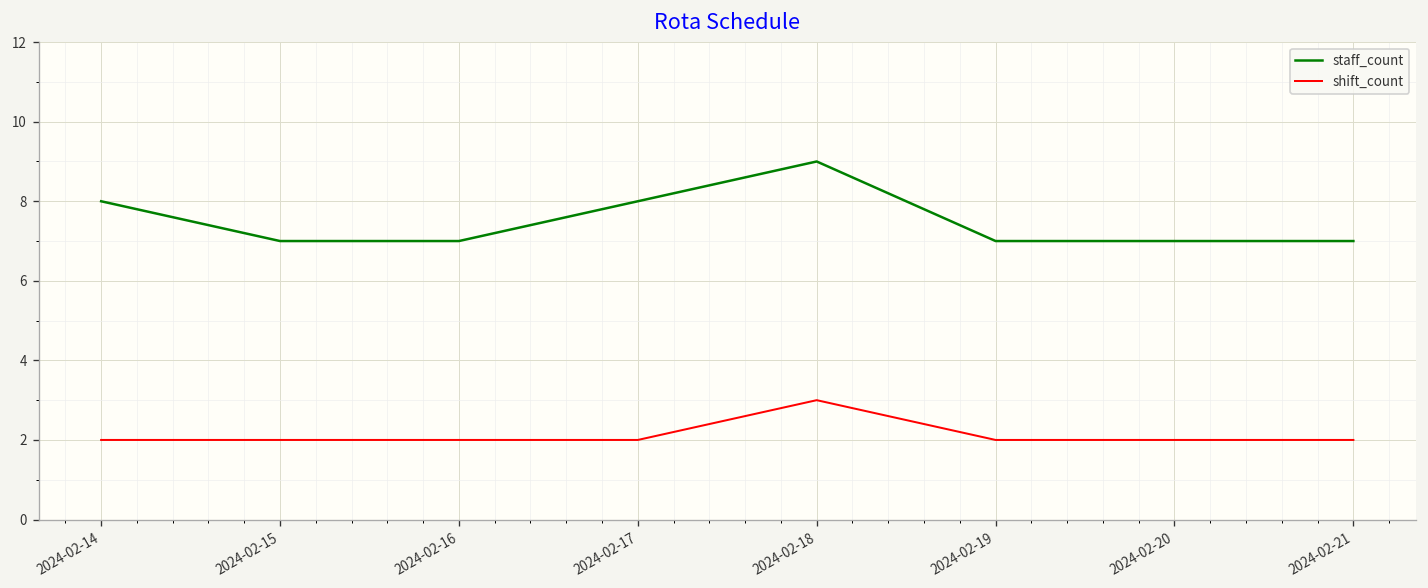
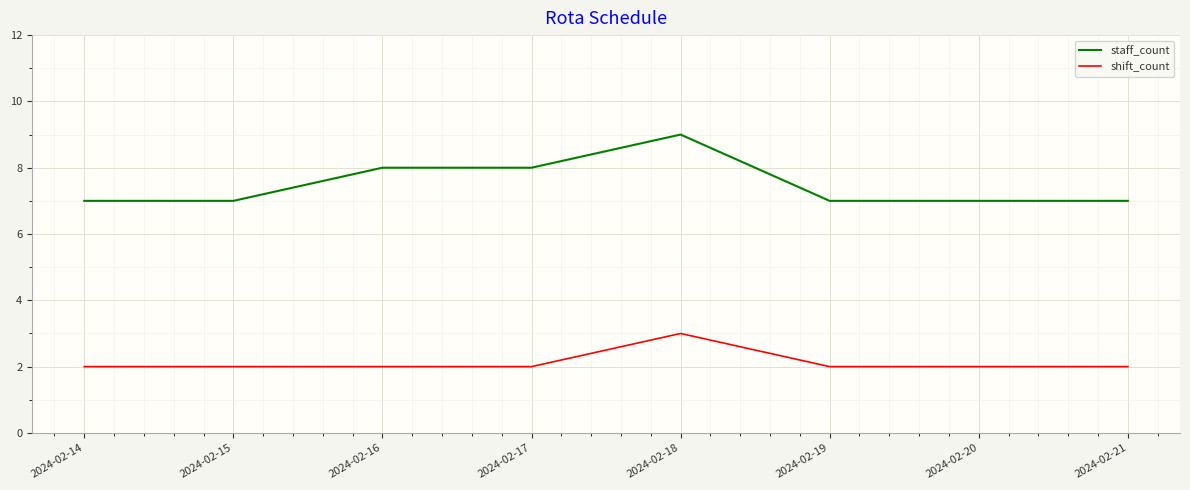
  {
    "staff_count": {
-     "2024-02-14": 8,
+     "2024-02-14": 7,
      "2024-02-15": 7,
-     "2024-02-16": 7,
+     "2024-02-16": 8,
      "2024-02-17": 8,
      "2024-02-18": 9,
      "2024-02-19": 7,
      "2024-02-20": 7,
      "2024-02-21": 7
    },
    "shift_count": {
      "2024-02-14": 2,
      "2024-02-15": 2,
      "2024-02-16": 2,
      "2024-02-17": 2,
      "2024-02-18": 3,
      "2024-02-19": 2,
      "2024-02-20": 2,
      "2024-02-21": 2
    }
  }
